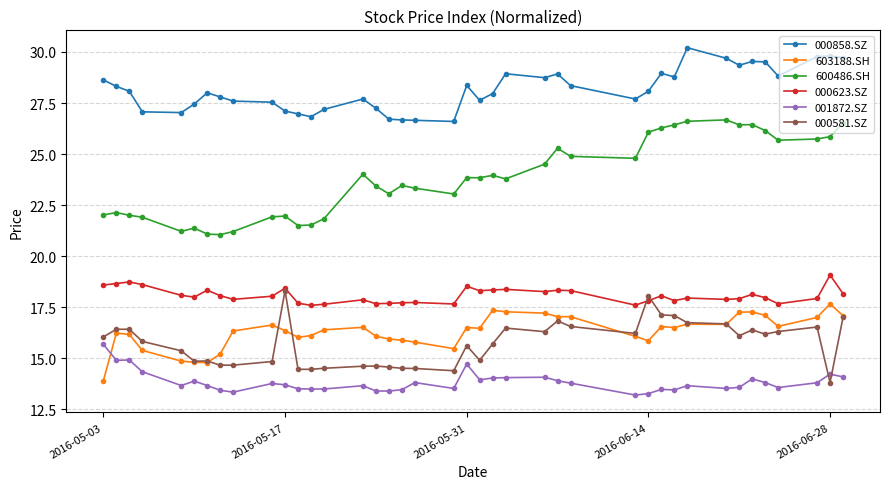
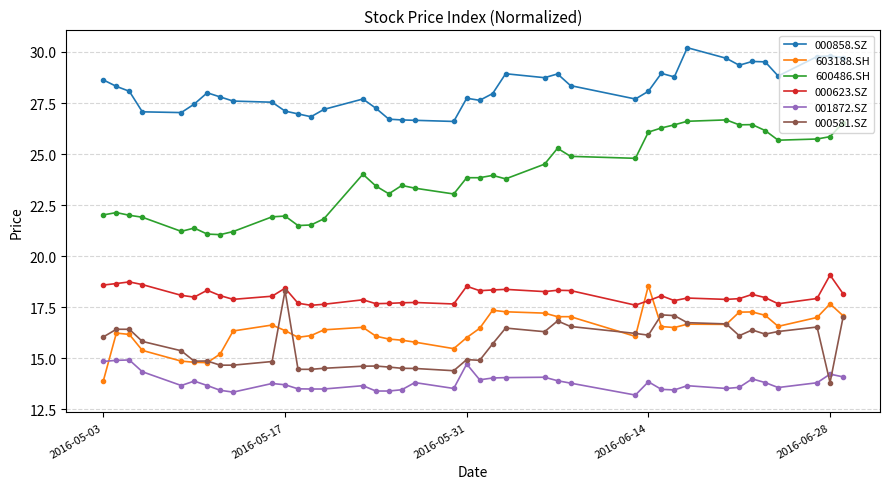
  {
    "000858.SZ": {
      "2016-05-03": 28.6,
      "2016-05-17": 27.1,
-     "2016-05-31": 28.4,
+     "2016-05-31": 27.7,
      "2016-06-14": 28.1
    },
    "603188.SH": {
      "2016-05-03": 13.9,
      "2016-05-17": 16.4,
-     "2016-05-31": 16.5,
-     "2016-06-14": 15.9,
+     "2016-05-31": 16.0,
+     "2016-06-14": 18.6,
      "2016-06-28": 17.7
    },
    "600486.SH": {
      "2016-05-03": 22.0,
      "2016-05-17": 22.0,
      "2016-05-31": 23.8,
      "2016-06-14": 26.1,
      "2016-06-28": 25.9
    },
    "000623.SZ": {
      "2016-05-03": 18.6,
      "2016-05-31": 18.5,
      "2016-06-14": 17.8,
      "2016-06-28": 19.1
    },
    "001872.SZ": {
-     "2016-05-03": 15.7,
+     "2016-05-03": 14.8,
      "2016-05-17": 13.7,
      "2016-05-31": 14.7,
-     "2016-06-14": 13.3,
+     "2016-06-14": 13.9,
      "2016-06-28": 14.2
    },
    "000581.SZ": {
      "2016-05-03": 16.0,
-     "2016-05-31": 15.6,
-     "2016-06-14": 18.1,
+     "2016-05-31": 14.9,
+     "2016-06-14": 16.1,
      "2016-06-28": 13.8
    }
  }
